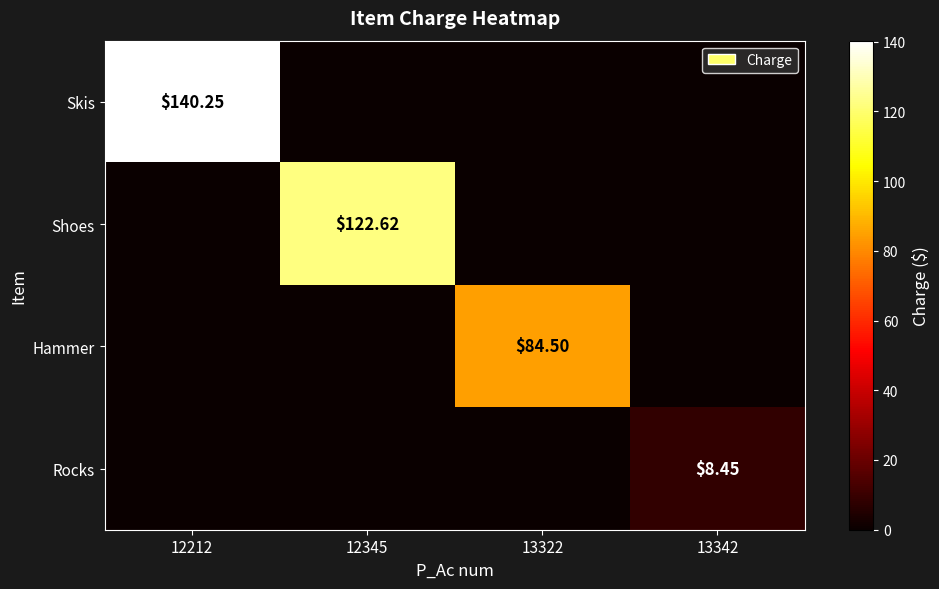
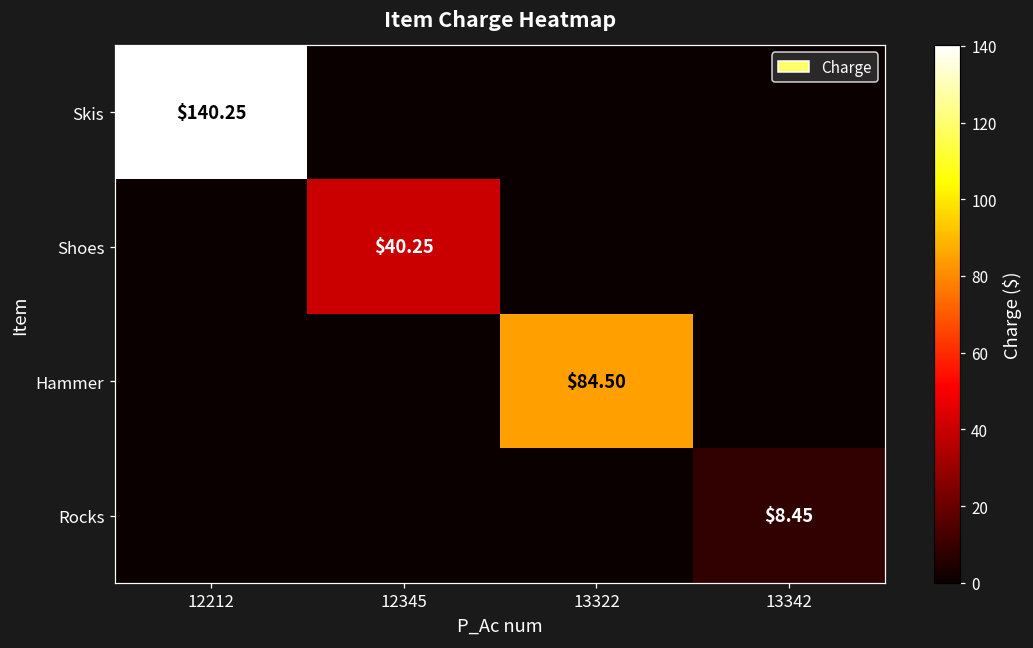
  {
    "Skis": {
      "12212": "$140.25"
    },
    "Shoes": {
-     "12345": "$122.62"
+     "12345": "$40.25"
    },
    "Hammer": {
      "13322": "$84.50"
    },
    "Rocks": {
      "13342": "$8.45"
    }
  }
